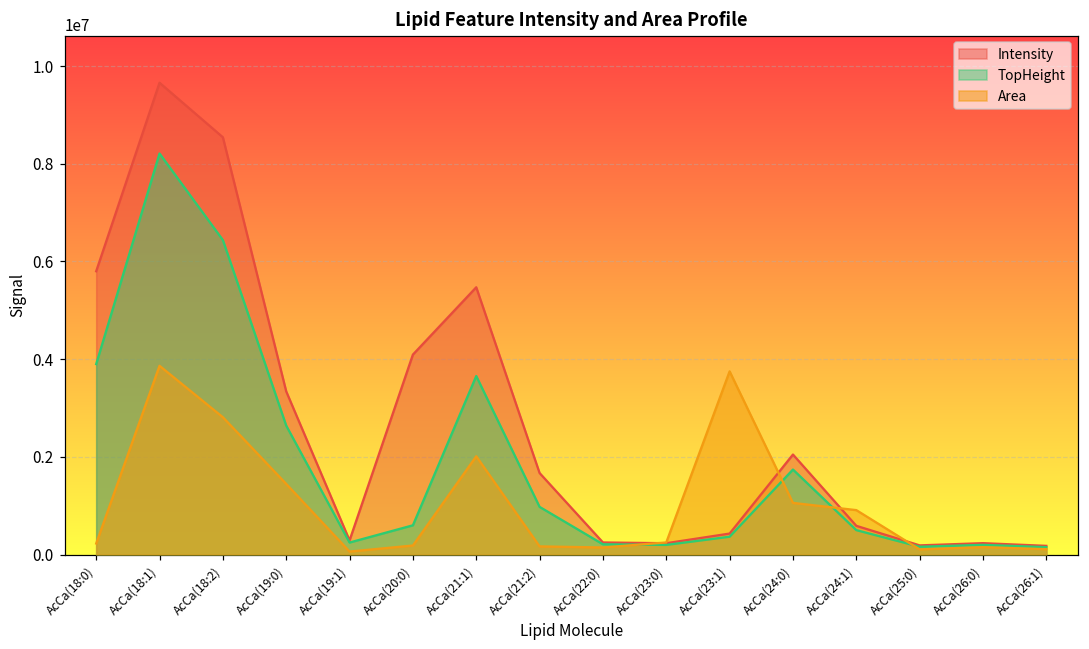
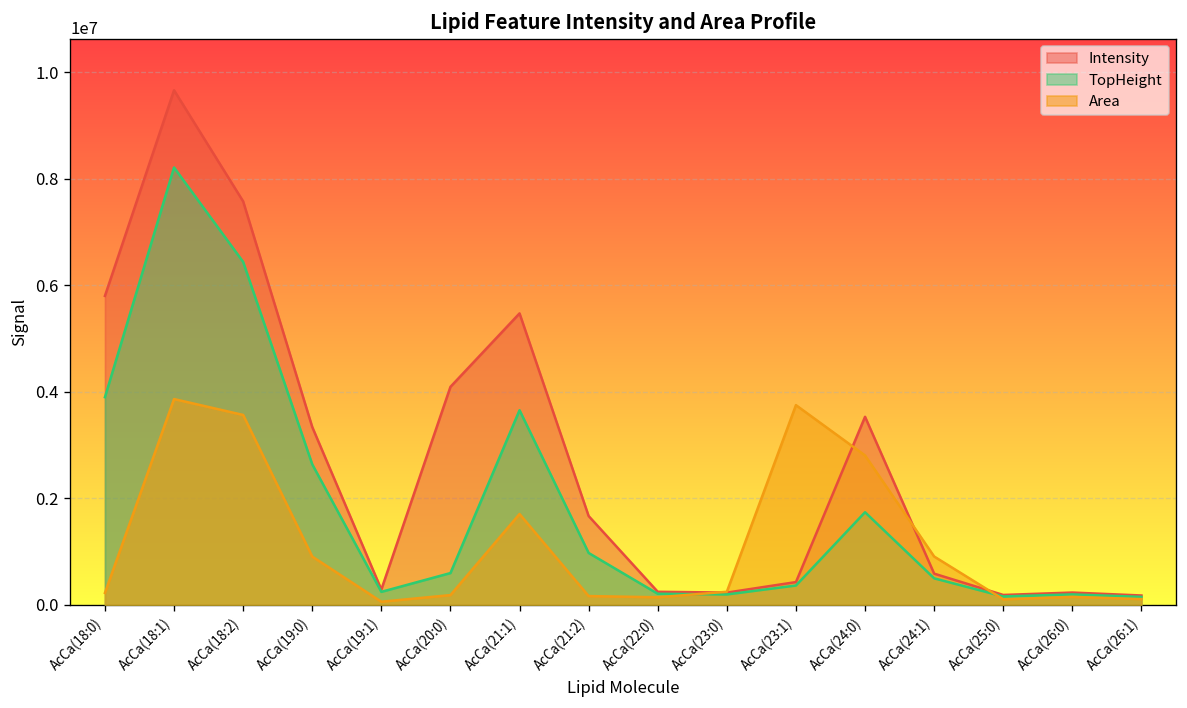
  {
    "Intensity": {
      "AcCa(18:0)": 5800000,
      "AcCa(18:1)": 9700000,
-     "AcCa(18:2)": 8500000,
+     "AcCa(18:2)": 7600000,
      "AcCa(19:0)": 3300000,
      "AcCa(20:0)": 4100000,
      "AcCa(21:1)": 5500000,
      "AcCa(21:2)": 1700000,
      "AcCa(23:1)": 400000,
-     "AcCa(24:0)": 2000000,
+     "AcCa(24:0)": 3500000,
      "AcCa(24:1)": 600000
    },
    "TopHeight": {
      "AcCa(18:0)": 3900000,
      "AcCa(18:1)": 8200000,
      "AcCa(18:2)": 6400000,
      "AcCa(19:0)": 2600000,
      "AcCa(20:0)": 600000,
      "AcCa(21:1)": 3700000,
      "AcCa(21:2)": 1000000,
      "AcCa(23:1)": 400000,
      "AcCa(24:0)": 1700000,
      "AcCa(24:1)": 500000
    },
    "Area": {
      "AcCa(18:0)": 200000,
      "AcCa(18:1)": 3900000,
-     "AcCa(18:2)": 2800000,
-     "AcCa(19:0)": 1400000,
+     "AcCa(18:2)": 3600000,
+     "AcCa(19:0)": 900000,
      "AcCa(19:1)": 100000,
      "AcCa(20:0)": 200000,
-     "AcCa(21:1)": 2000000,
+     "AcCa(21:1)": 1700000,
      "AcCa(21:2)": 200000,
      "AcCa(22:0)": 100000,
      "AcCa(23:1)": 3800000,
-     "AcCa(24:0)": 1100000,
+     "AcCa(24:0)": 2800000,
      "AcCa(24:1)": 900000
    }
  }
